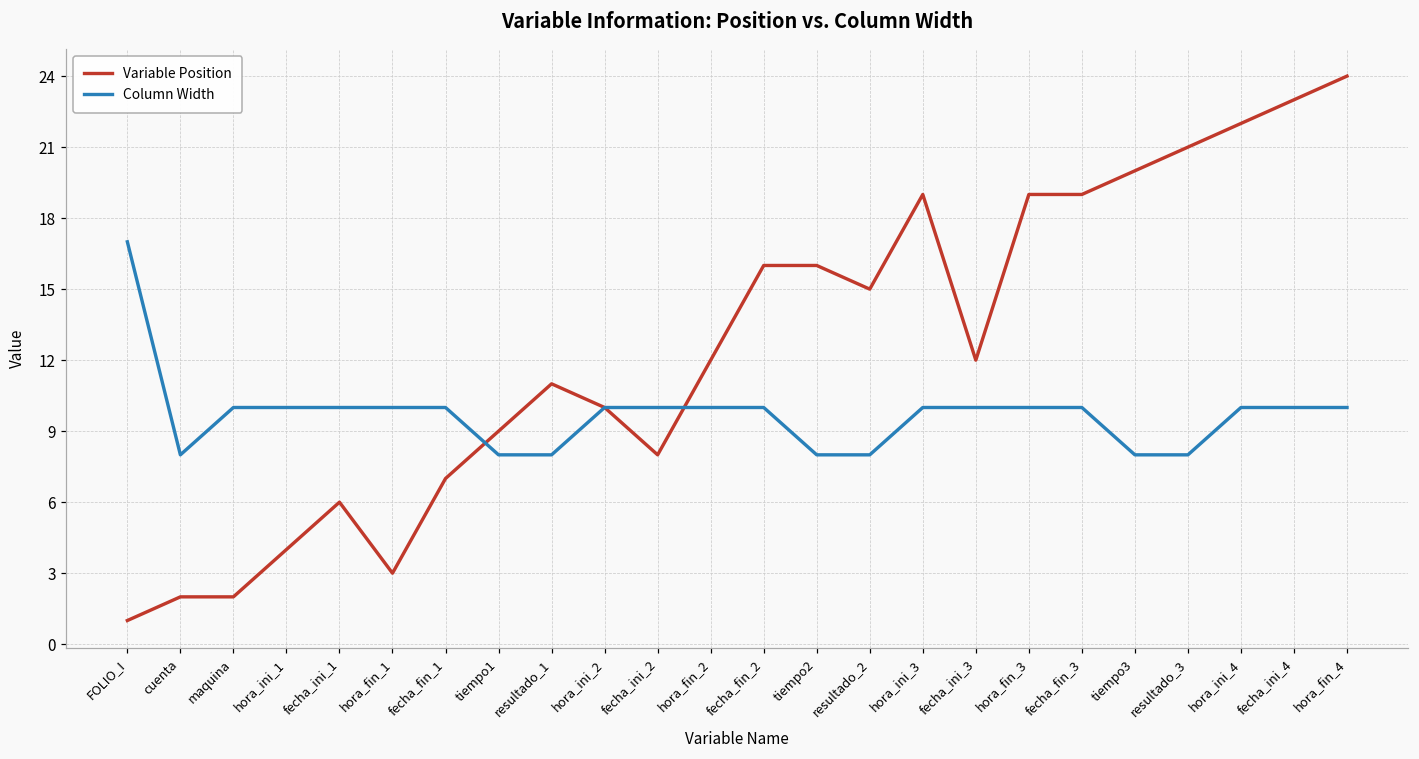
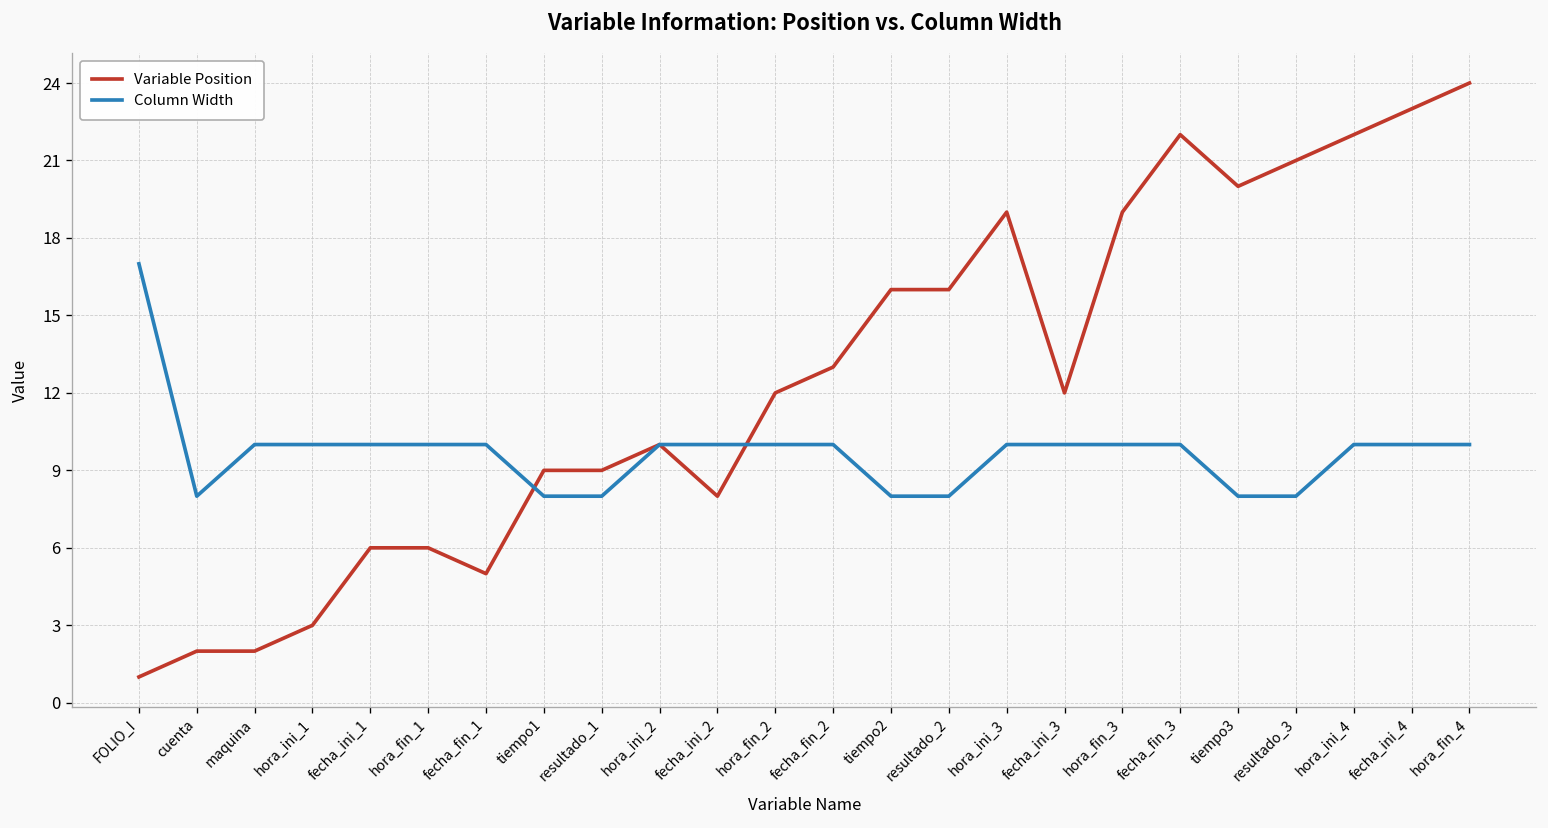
  {
    "Variable Position": {
      "FOLIO_I": 1,
      "cuenta": 2,
      "maquina": 2,
-     "hora_ini_1": 4,
+     "hora_ini_1": 3,
      "fecha_ini_1": 6,
-     "hora_fin_1": 3,
-     "fecha_fin_1": 7,
+     "hora_fin_1": 6,
+     "fecha_fin_1": 5,
      "tiempo1": 9,
-     "resultado_1": 11,
+     "resultado_1": 9,
      "fecha_ini_2": 8,
      "hora_fin_2": 12,
-     "fecha_fin_2": 16,
+     "fecha_fin_2": 13,
      "tiempo2": 16,
-     "resultado_2": 15,
+     "resultado_2": 16,
      "hora_ini_3": 19,
      "fecha_ini_3": 12,
      "hora_fin_3": 19,
-     "fecha_fin_3": 19,
+     "fecha_fin_3": 22,
      "tiempo3": 20,
      "resultado_3": 21,
      "hora_ini_4": 22,
      "fecha_ini_4": 23,
      "hora_fin_4": 24
    },
    "Column Width": {
      "FOLIO_I": 17,
      "cuenta": 8,
      "maquina": 10,
      "hora_ini_1": 10,
      "fecha_ini_1": 10,
      "hora_fin_1": 10,
      "fecha_fin_1": 10,
      "tiempo1": 8,
      "resultado_1": 8,
      "fecha_ini_2": 10,
      "hora_fin_2": 10,
      "fecha_fin_2": 10,
      "tiempo2": 8,
      "resultado_2": 8,
      "hora_ini_3": 10,
      "fecha_ini_3": 10,
      "hora_fin_3": 10,
      "fecha_fin_3": 10,
      "tiempo3": 8,
      "resultado_3": 8,
      "hora_ini_4": 10,
      "fecha_ini_4": 10,
      "hora_fin_4": 10
    }
  }
